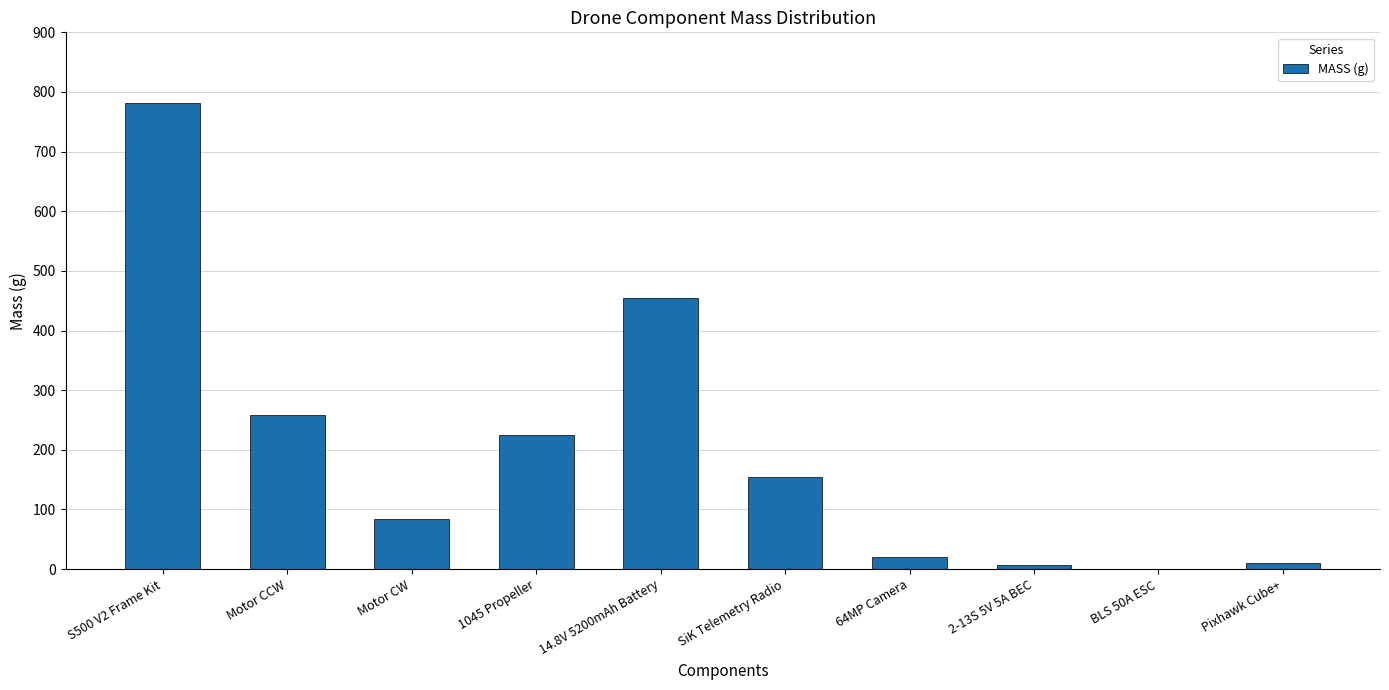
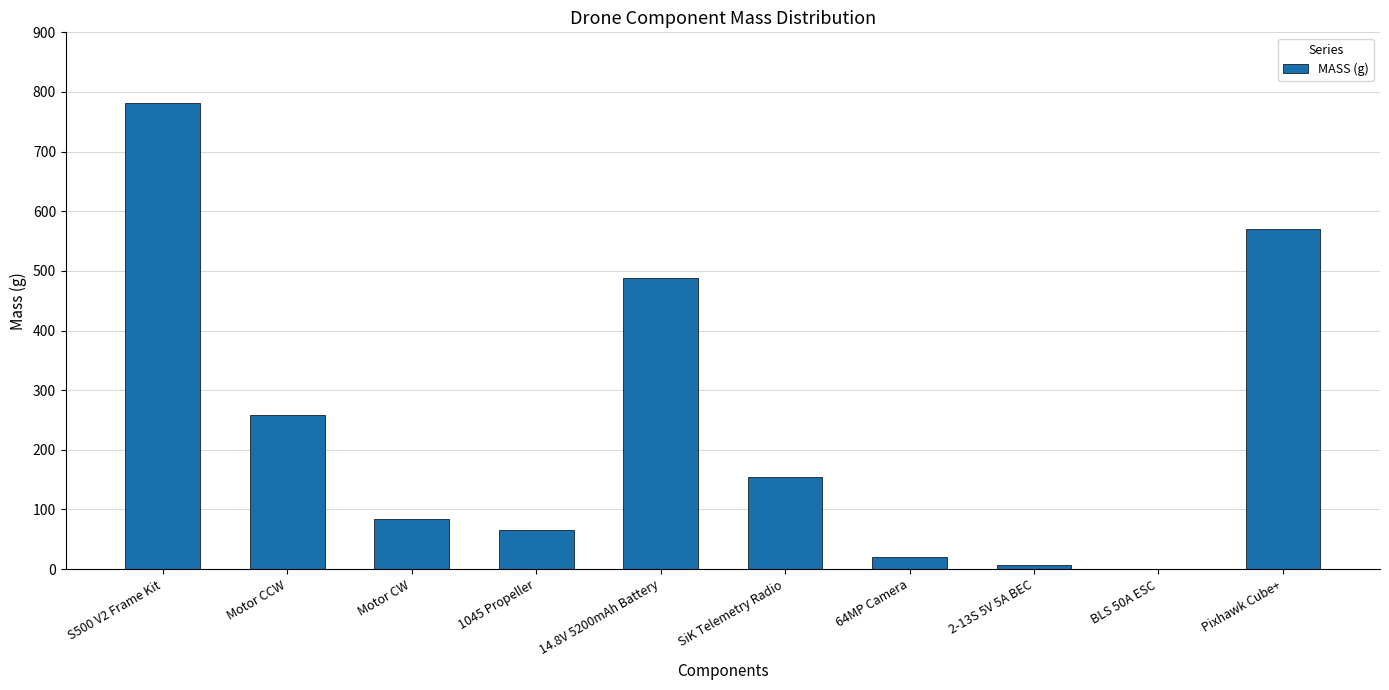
  {
    "S500 V2 Frame Kit": 780,
    "Motor CCW": 260,
    "Motor CW": 80,
-   "1045 Propeller": 230,
-   "14.8V 5200mAh Battery": 450,
+   "1045 Propeller": 70,
+   "14.8V 5200mAh Battery": 490,
    "SiK Telemetry Radio": 150,
    "64MP Camera": 20,
    "2-13S 5V 5A BEC": 10,
    "BLS 50A ESC": 0,
-   "Pixhawk Cube+": 10
+   "Pixhawk Cube+": 570
  }
